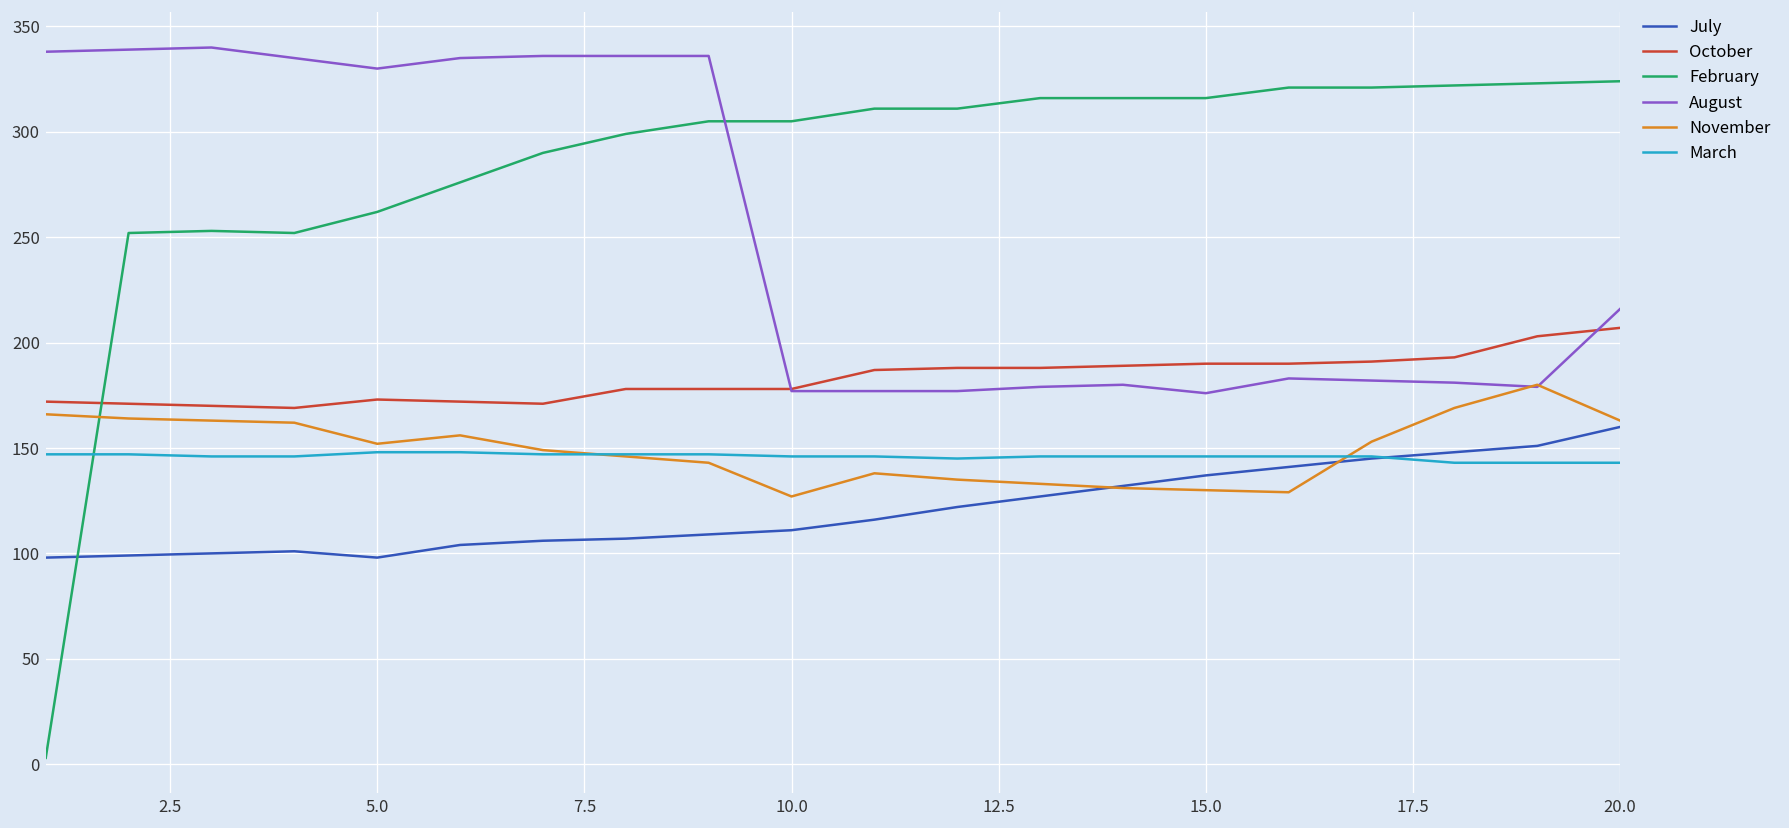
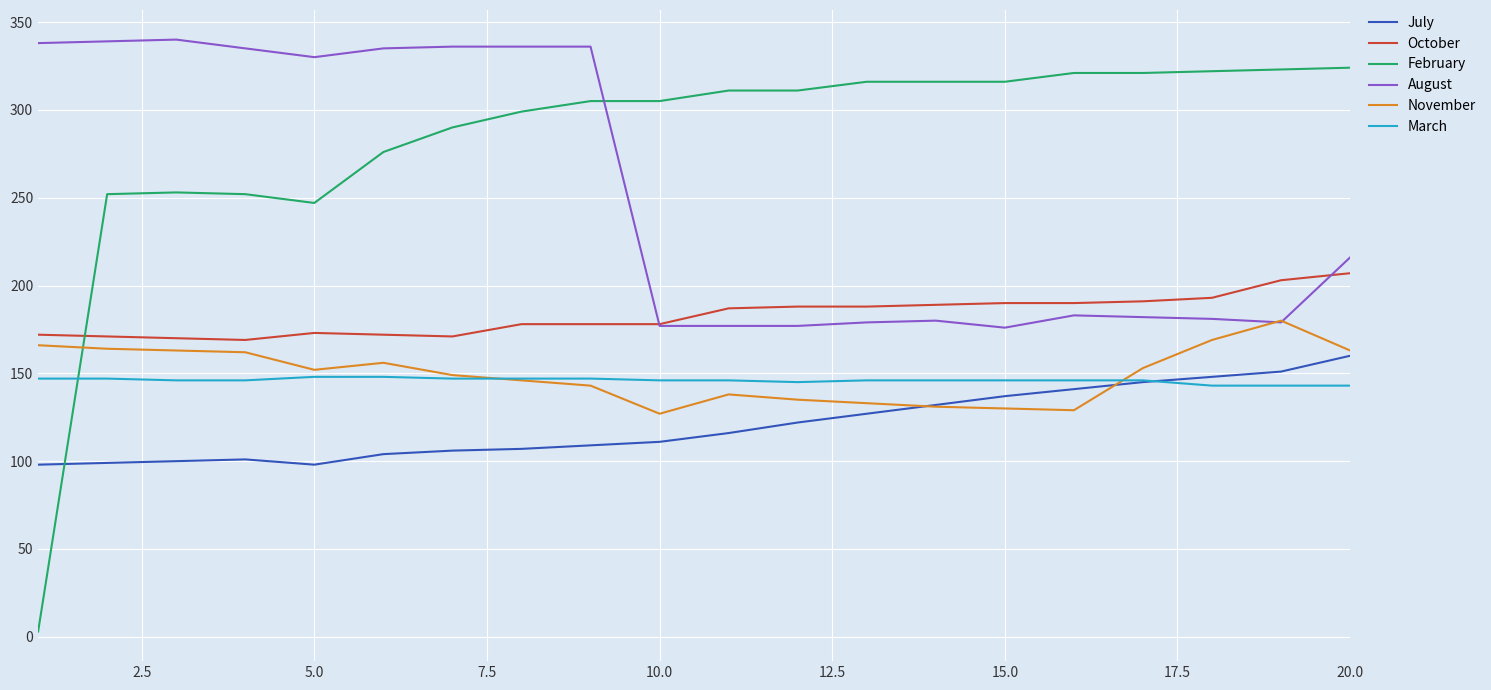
  {
    "July": {
      "5.0": 98,
      "10.0": 111,
      "15.0": 137,
      "20.0": 160
    },
    "October": {
      "5.0": 173,
      "15.0": 190,
      "20.0": 207
    },
    "February": {
-     "5.0": 262,
+     "5.0": 247,
      "10.0": 305,
      "15.0": 316,
      "20.0": 324
    },
    "August": {
      "5.0": 330,
      "15.0": 176,
      "20.0": 216
    },
    "November": {
      "5.0": 152,
      "10.0": 127,
      "15.0": 130,
      "20.0": 163
    },
    "March": {
      "5.0": 148,
      "10.0": 146,
      "15.0": 146,
      "20.0": 143
    }
  }
